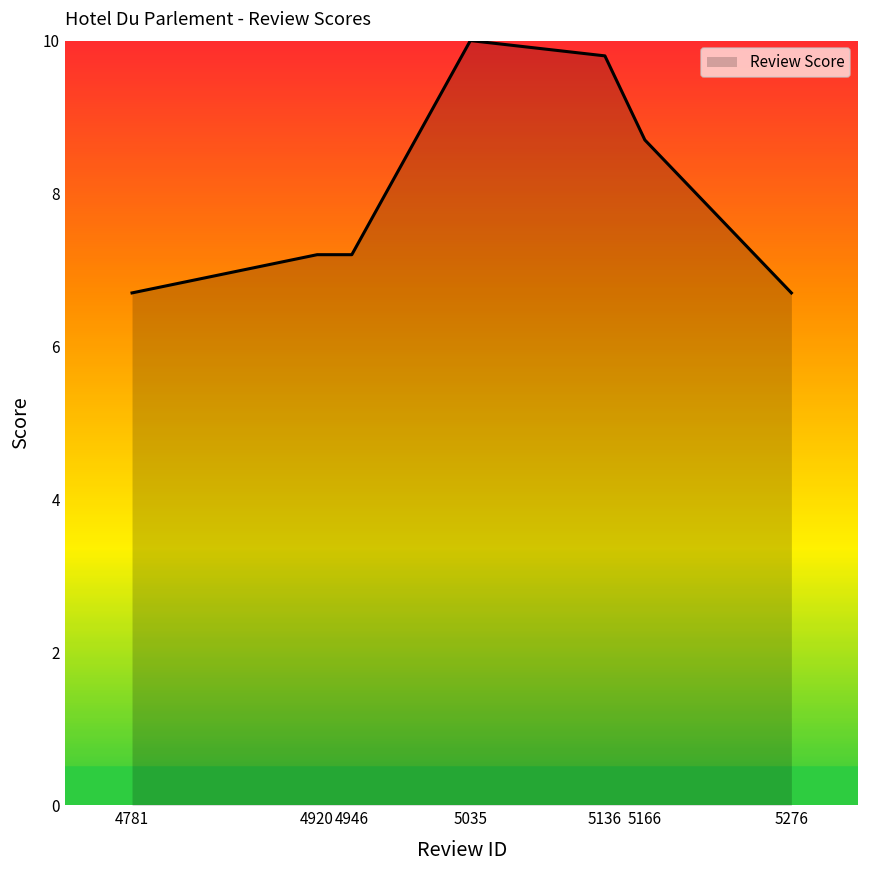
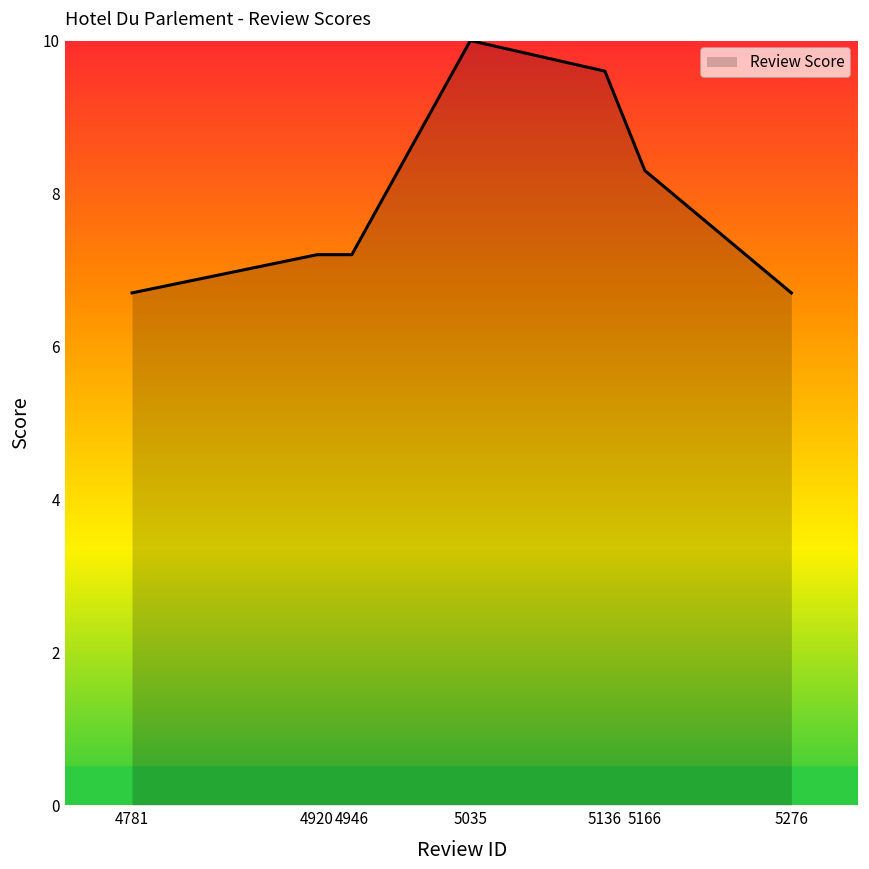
  {
    "4781": 6.7,
    "4920": 7.2,
    "4946": 7.2,
    "5035": 10.0,
-   "5136": 9.8,
-   "5166": 8.7,
+   "5136": 9.6,
+   "5166": 8.3,
    "5276": 6.7
  }
